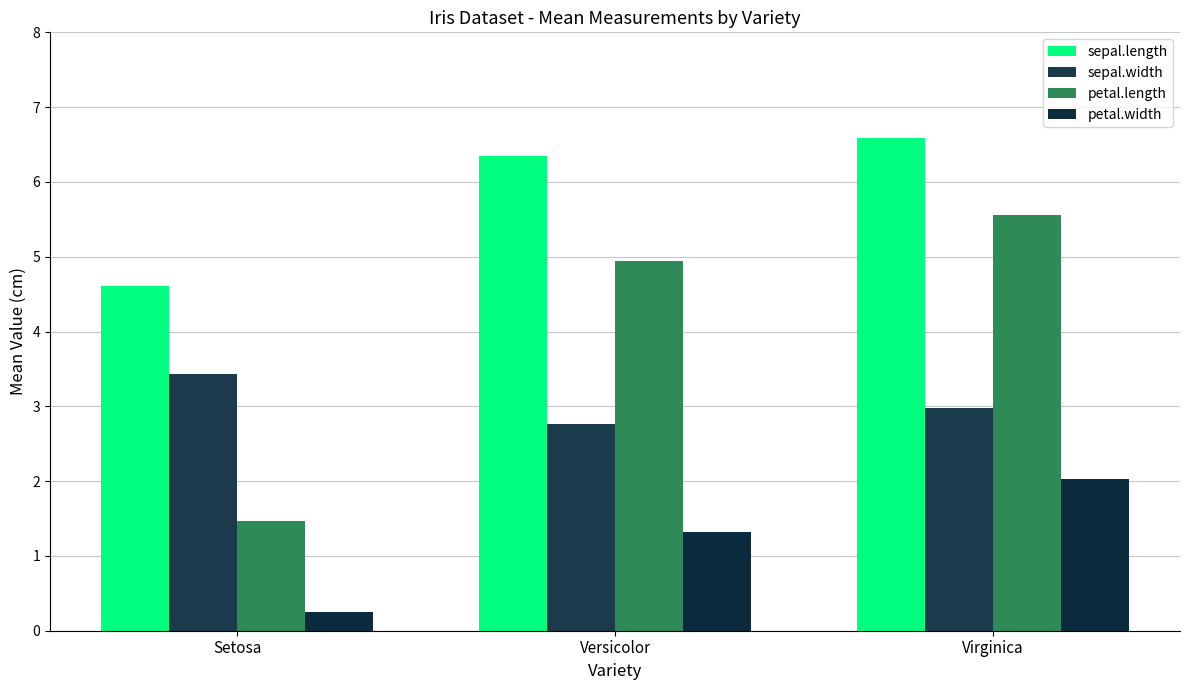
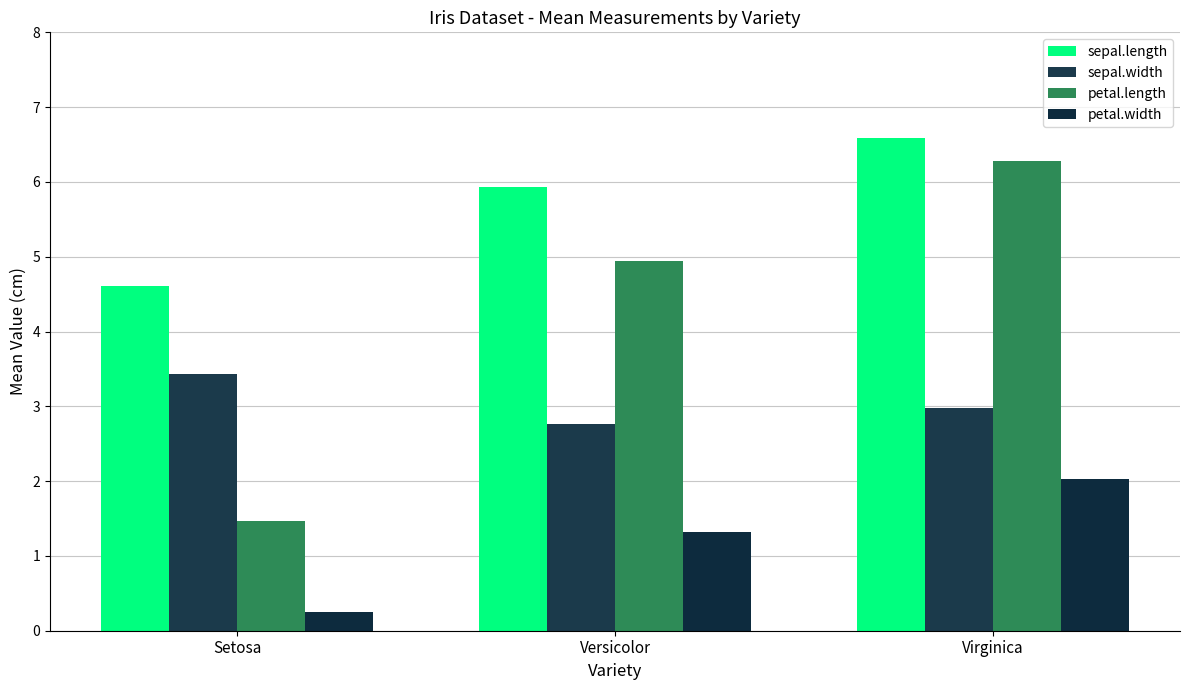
  {
    "sepal.length": {
      "Setosa": 4.6,
-     "Versicolor": 6.3,
+     "Versicolor": 5.9,
      "Virginica": 6.6
    },
    "petal.length": {
      "Setosa": 1.5,
      "Versicolor": 4.9,
-     "Virginica": 5.6
+     "Virginica": 6.3
    }
  }
